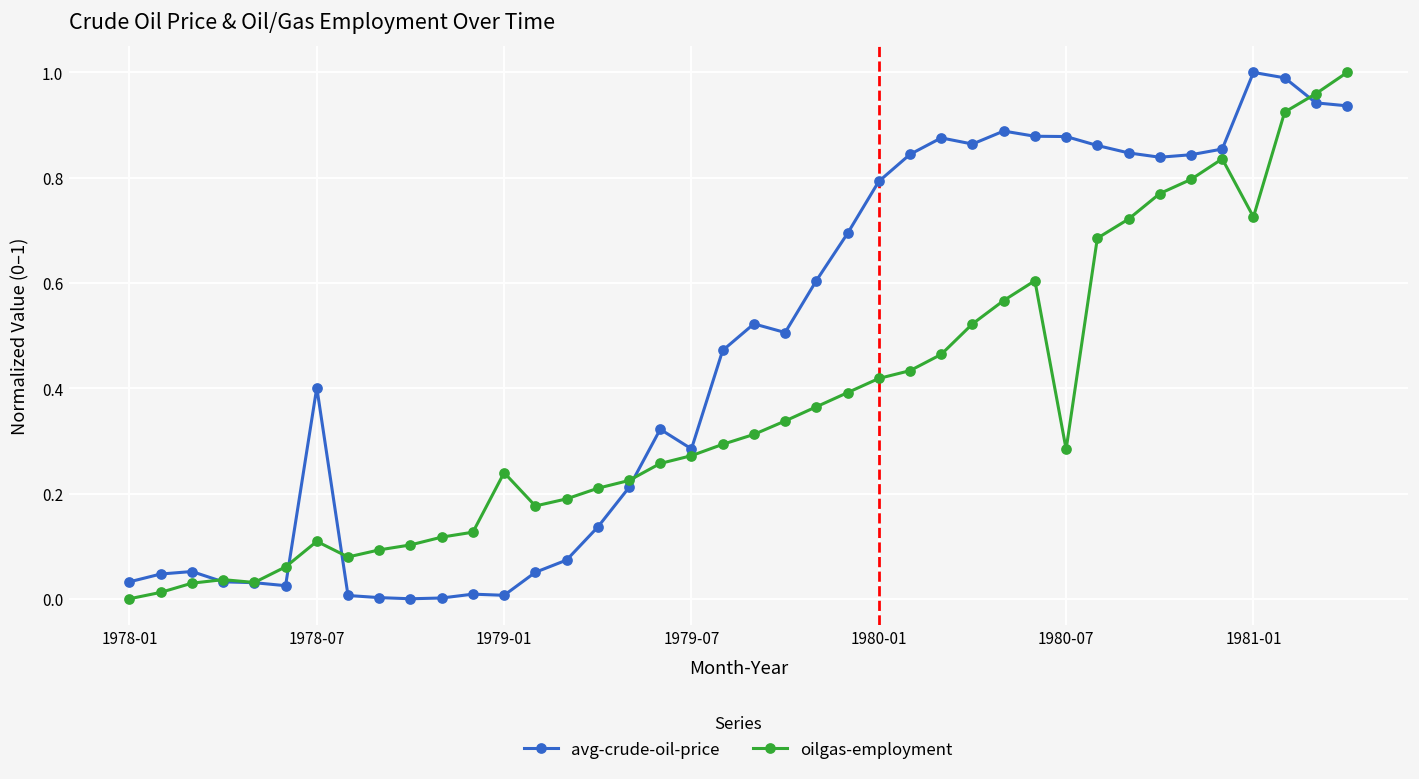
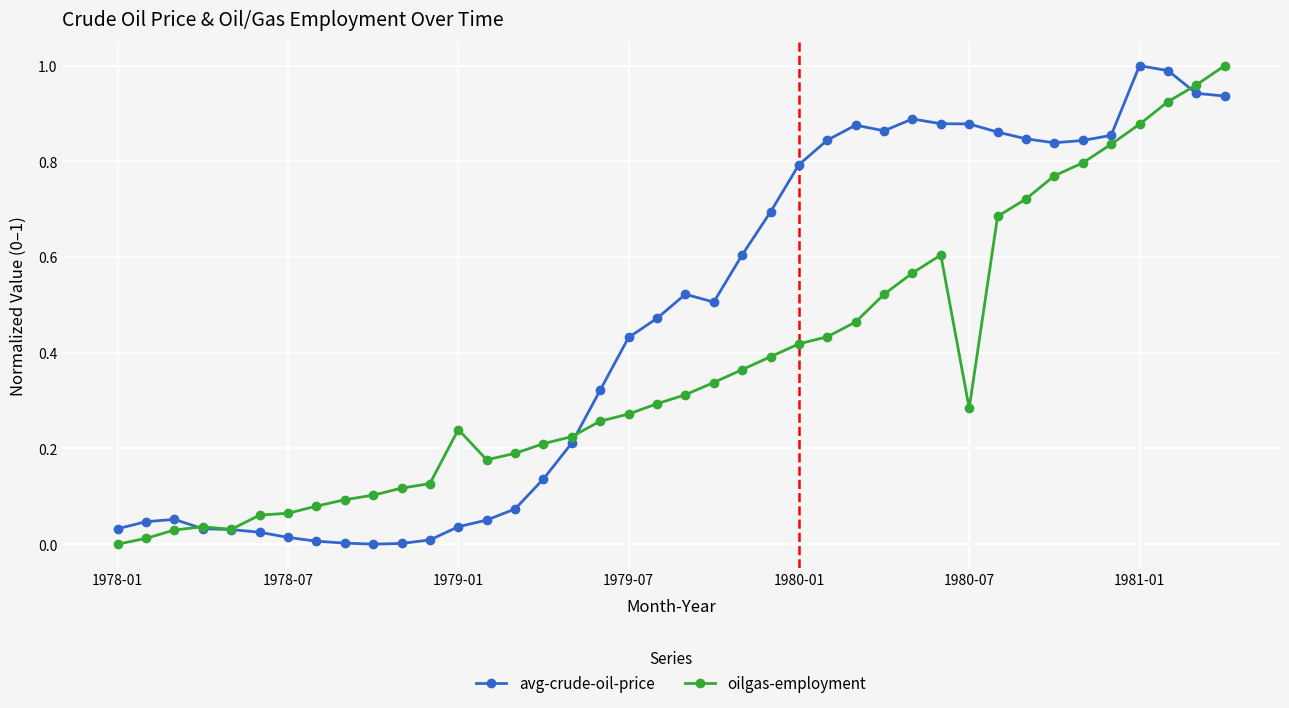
  {
    "avg-crude-oil-price": {
      "1978-01": 0.03,
-     "1978-07": 0.40,
-     "1979-01": 0.01,
-     "1979-07": 0.28,
+     "1978-07": 0.01,
+     "1979-01": 0.04,
+     "1979-07": 0.43,
      "1980-01": 0.79,
      "1980-07": 0.88,
      "1981-01": 1.00
    },
    "oilgas-employment": {
      "1978-01": 0.00,
-     "1978-07": 0.11,
+     "1978-07": 0.06,
      "1979-01": 0.24,
      "1979-07": 0.27,
      "1980-01": 0.42,
      "1980-07": 0.28,
-     "1981-01": 0.73
+     "1981-01": 0.88
    }
  }
